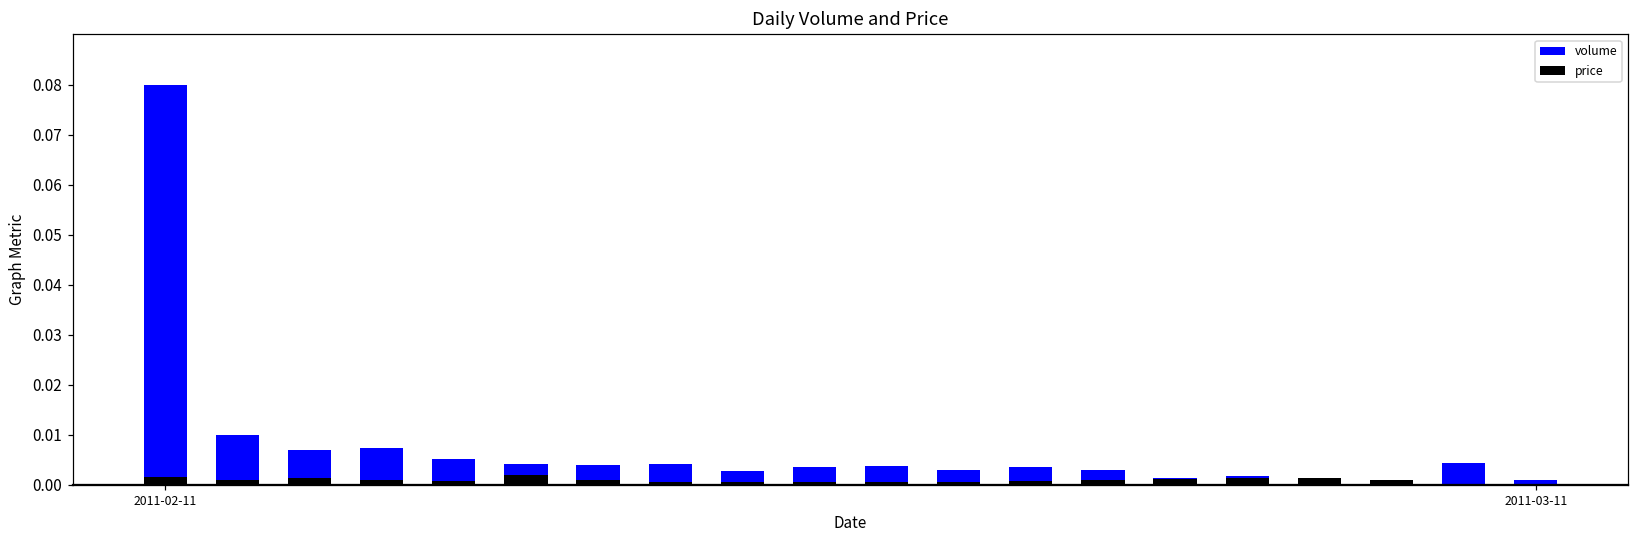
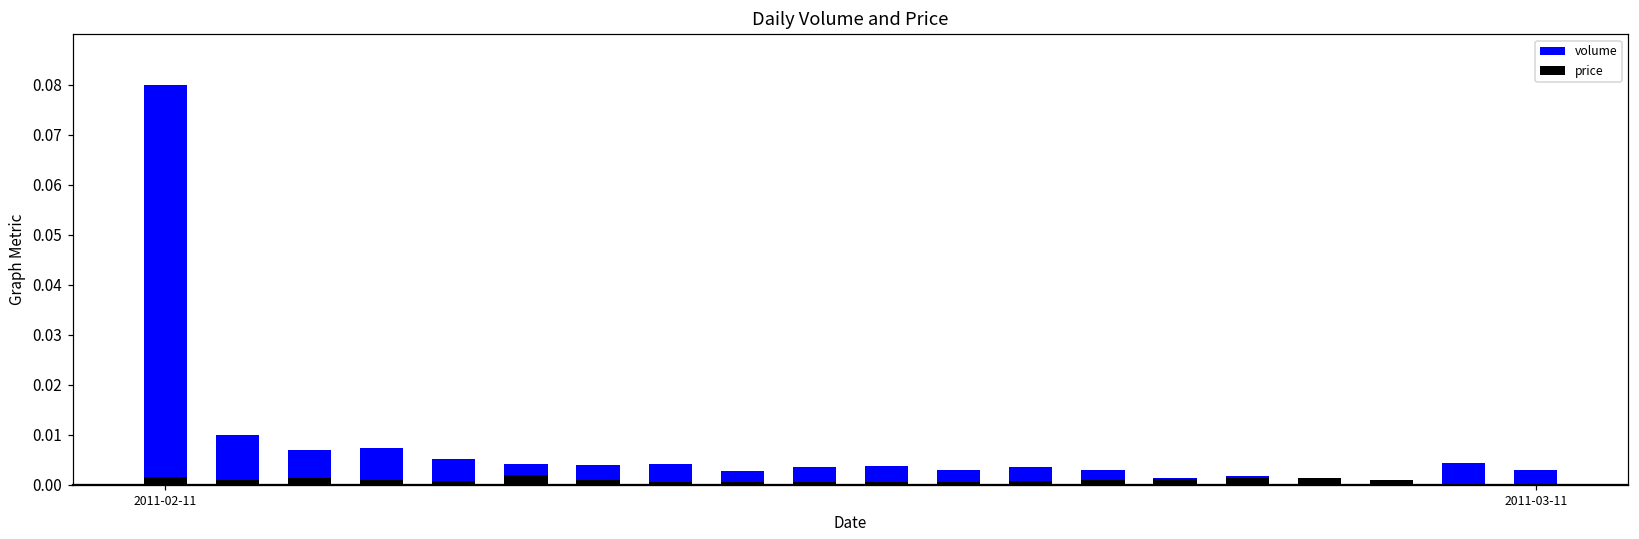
  {
    "volume": {
      "2011-02-11": 0.080,
-     "2011-03-11": 0.001
+     "2011-03-11": 0.003
    },
    "price": {
      "2011-03-11": 0.000
    }
  }
